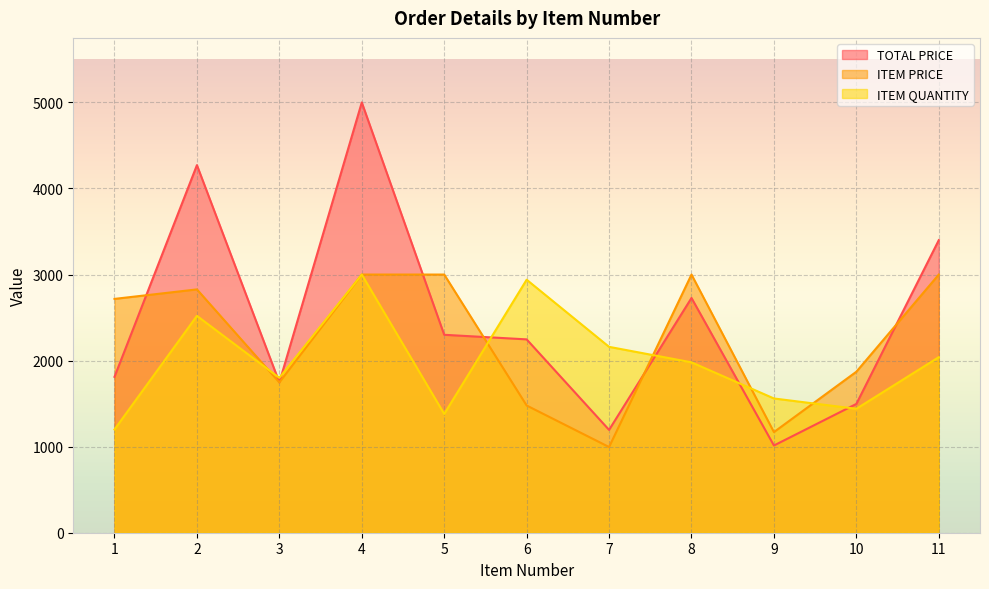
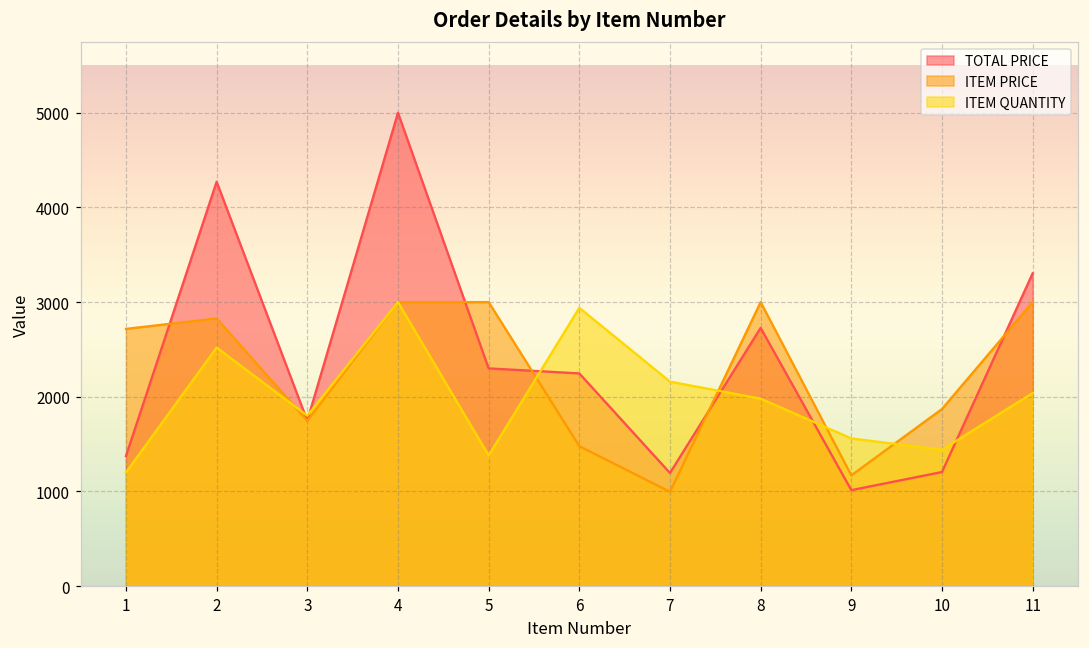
  {
    "TOTAL PRICE": {
-     "1": 1800,
+     "1": 1400,
      "2": 4300,
      "4": 5000,
      "5": 2300,
      "6": 2200,
      "7": 1200,
      "8": 2700,
      "9": 1000,
-     "10": 1500,
-     "11": 3400
+     "10": 1200,
+     "11": 3300
    }
  }
